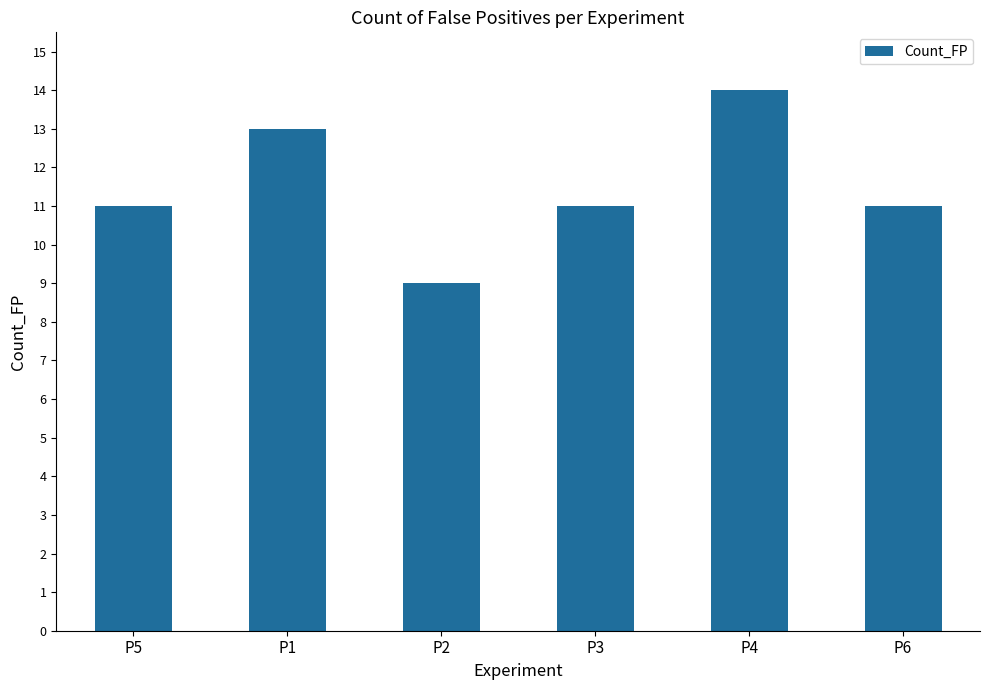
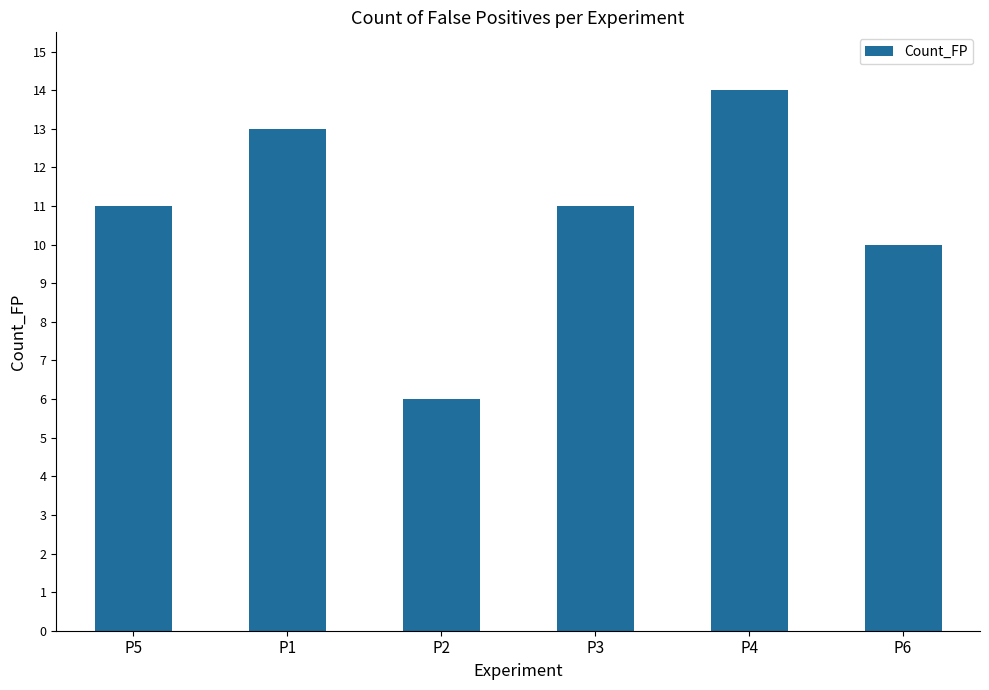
  {
    "P5": 11,
    "P1": 13,
-   "P2": 9,
+   "P2": 6,
    "P3": 11,
    "P4": 14,
-   "P6": 11
+   "P6": 10
  }
